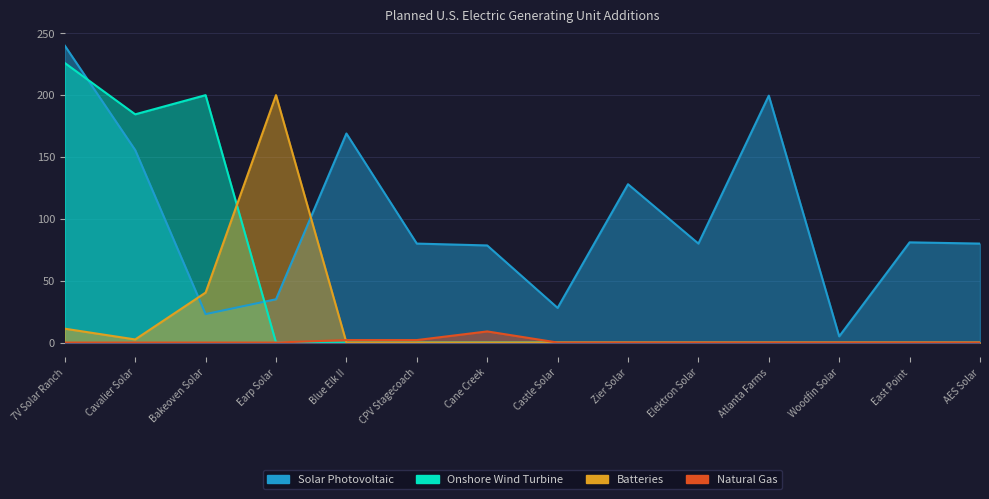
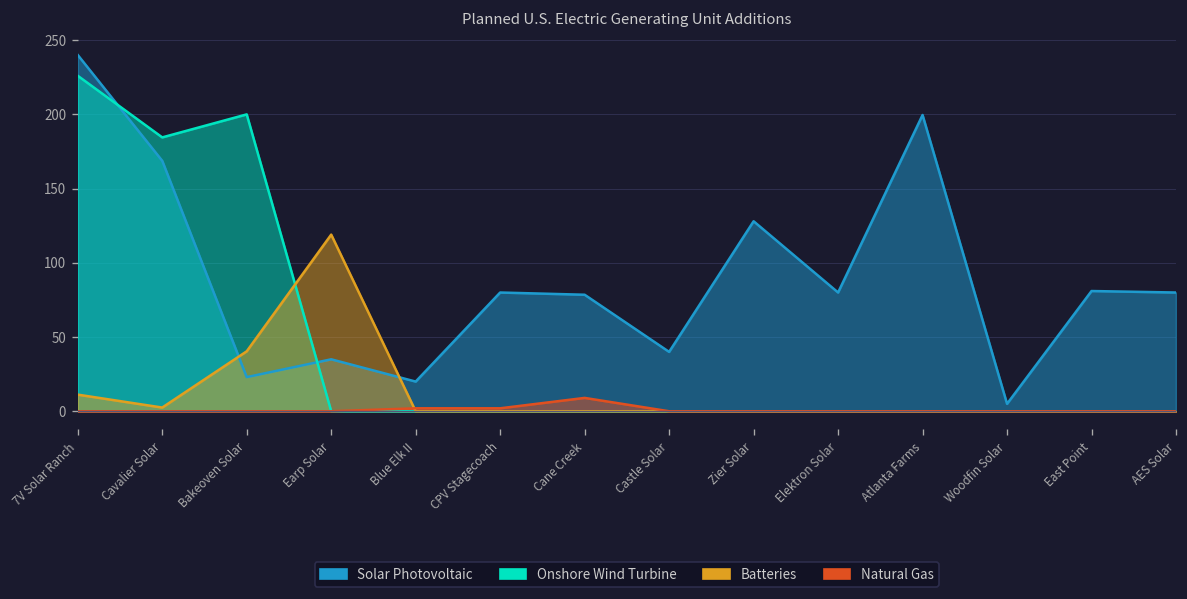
  {
    "Solar Photovoltaic": {
      "7V Solar Ranch": 240,
-     "Cavalier Solar": 156,
+     "Cavalier Solar": 169,
      "Bakeoven Solar": 23,
      "Earp Solar": 35,
-     "Blue Elk II": 169,
+     "Blue Elk II": 20,
      "CPV Stagecoach": 80,
      "Cane Creek": 79,
-     "Castle Solar": 28,
+     "Castle Solar": 40,
      "Zier Solar": 128,
      "Elektron Solar": 80,
      "Atlanta Farms": 200,
      "Woodfin Solar": 5,
      "East Point": 81,
      "AES Solar": 80
    },
    "Onshore Wind Turbine": {
      "7V Solar Ranch": 226,
      "Cavalier Solar": 185,
      "Bakeoven Solar": 200
    },
    "Batteries": {
      "7V Solar Ranch": 11,
      "Cavalier Solar": 3,
      "Bakeoven Solar": 40,
-     "Earp Solar": 200
+     "Earp Solar": 119
    },
    "Natural Gas": {
      "7V Solar Ranch": 0,
      "Cavalier Solar": 0,
      "Bakeoven Solar": 0,
      "Cane Creek": 9
    }
  }
